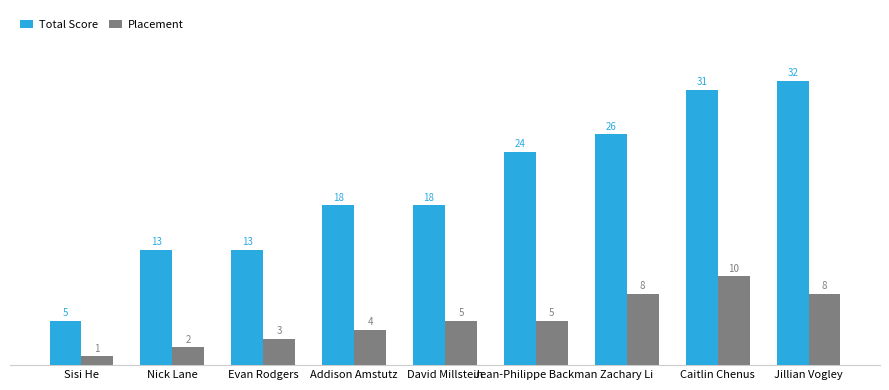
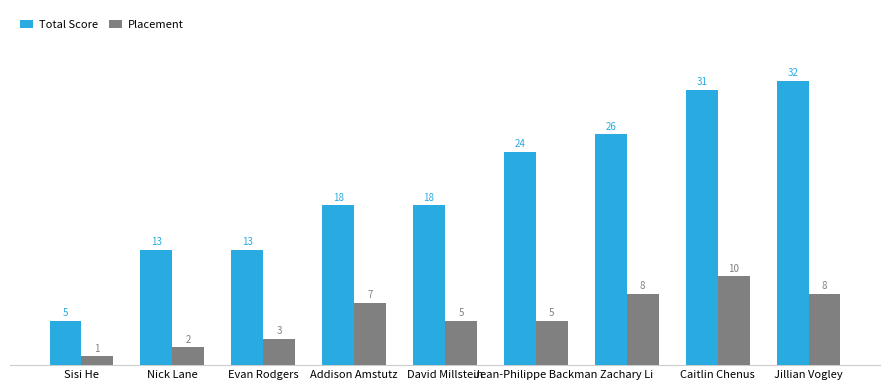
  {
    "Total Score": {
      "Sisi He": 5,
      "Nick Lane": 13,
      "Evan Rodgers": 13,
      "Addison Amstutz": 18,
      "David Millstein": 18,
      "Jean-Philippe Backman": 24,
      "Zachary Li": 26,
      "Caitlin Chenus": 31,
      "Jillian Vogley": 32
    },
    "Placement": {
      "Sisi He": 1,
      "Nick Lane": 2,
      "Evan Rodgers": 3,
-     "Addison Amstutz": 4,
+     "Addison Amstutz": 7,
      "David Millstein": 5,
      "Jean-Philippe Backman": 5,
      "Zachary Li": 8,
      "Caitlin Chenus": 10,
      "Jillian Vogley": 8
    }
  }
